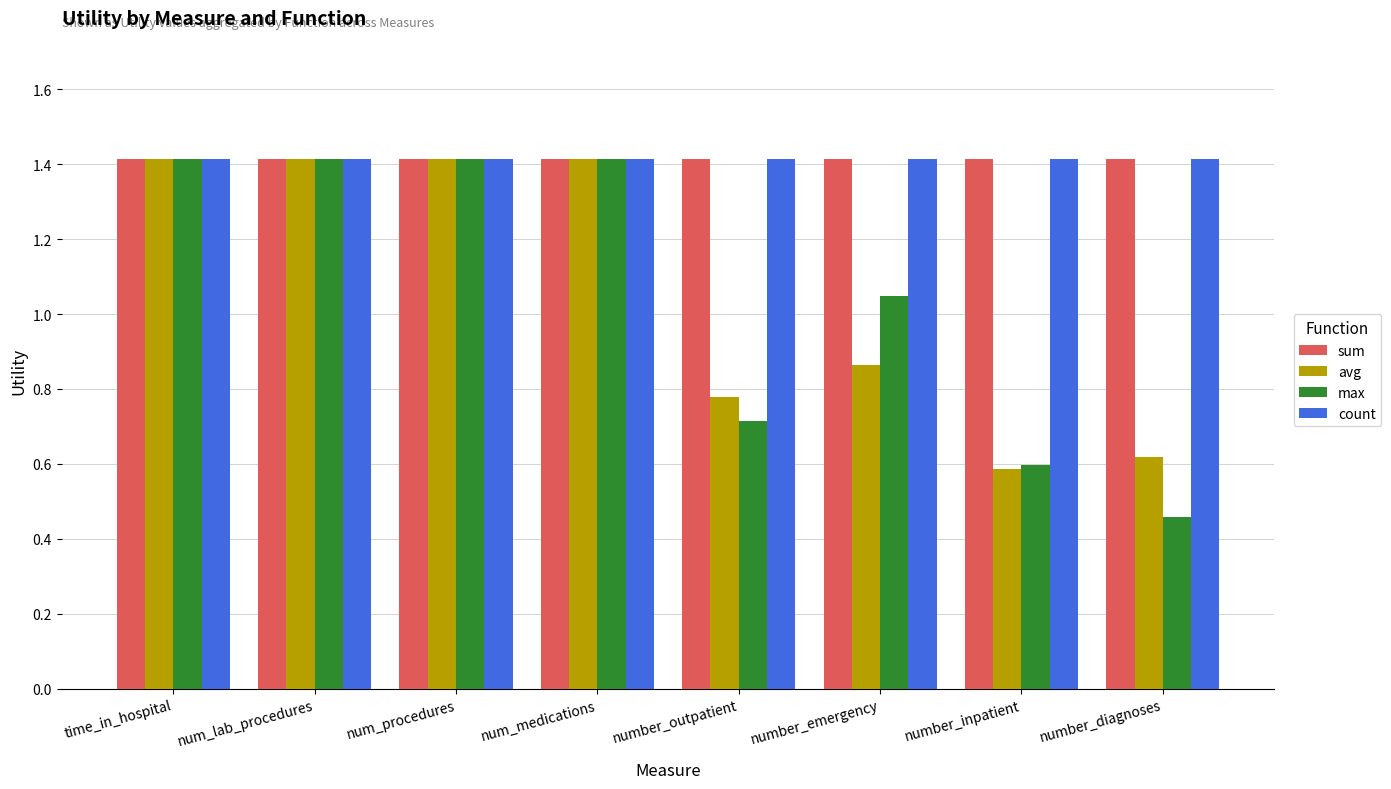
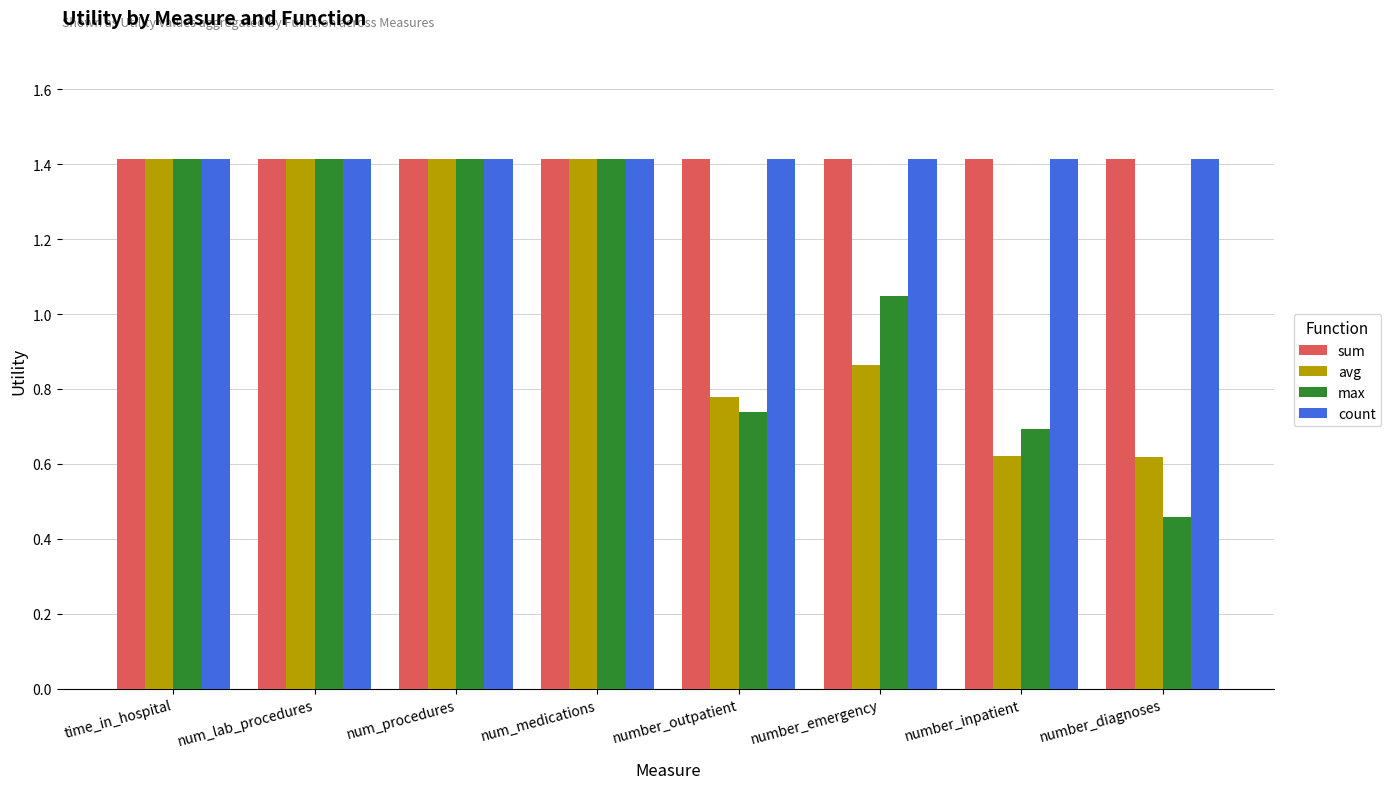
  {
    "sum": {
      "time_in_hospital": 1.41,
      "num_lab_procedures": 1.41,
      "num_procedures": 1.41,
      "num_medications": 1.41,
      "number_outpatient": 1.41,
      "number_emergency": 1.41,
      "number_inpatient": 1.41,
      "number_diagnoses": 1.41
    },
    "avg": {
      "time_in_hospital": 1.41,
      "num_lab_procedures": 1.41,
      "num_procedures": 1.41,
      "num_medications": 1.41,
      "number_outpatient": 0.78,
      "number_emergency": 0.86,
-     "number_inpatient": 0.59,
+     "number_inpatient": 0.62,
      "number_diagnoses": 0.62
    },
    "max": {
      "time_in_hospital": 1.41,
      "num_lab_procedures": 1.41,
      "num_procedures": 1.41,
      "num_medications": 1.41,
-     "number_outpatient": 0.71,
+     "number_outpatient": 0.74,
      "number_emergency": 1.05,
-     "number_inpatient": 0.60,
+     "number_inpatient": 0.69,
      "number_diagnoses": 0.46
    },
    "count": {
      "time_in_hospital": 1.41,
      "num_lab_procedures": 1.41,
      "num_procedures": 1.41,
      "num_medications": 1.41,
      "number_outpatient": 1.41,
      "number_emergency": 1.41,
      "number_inpatient": 1.41,
      "number_diagnoses": 1.41
    }
  }
